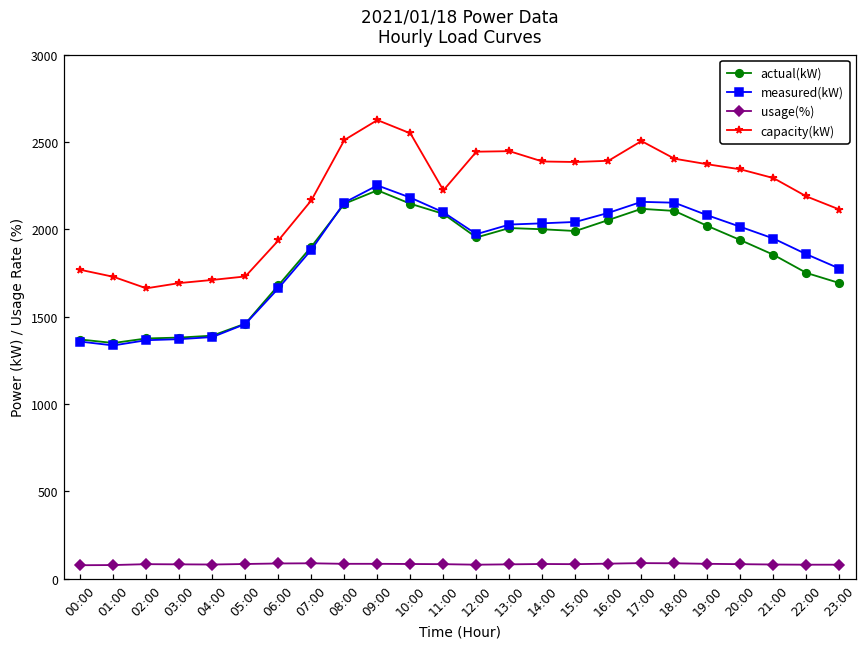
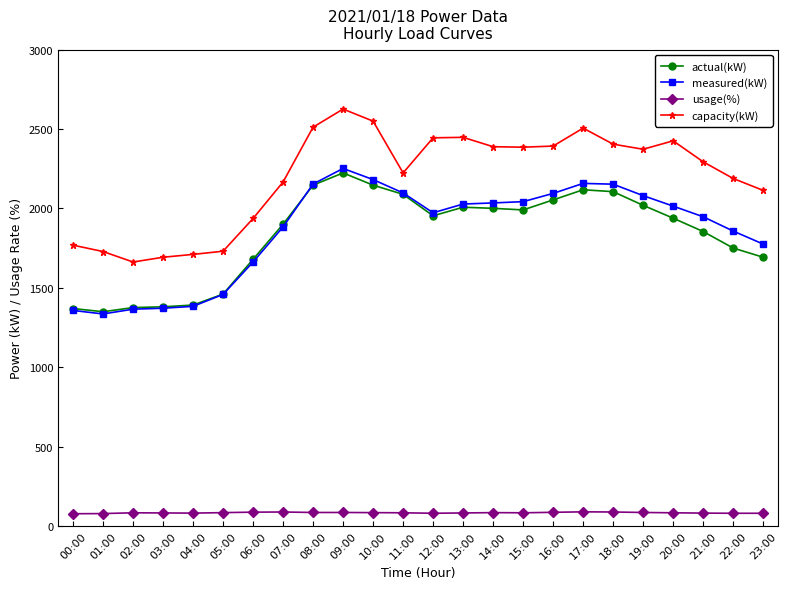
  {
    "actual(kW)": {
      "06:00": 1680,
      "07:00": 1900,
      "09:00": 2220,
      "10:00": 2150,
      "12:00": 1950,
      "13:00": 2010,
      "14:00": 2000,
      "15:00": 1990,
      "16:00": 2050,
      "17:00": 2120,
      "18:00": 2110,
      "19:00": 2020,
      "20:00": 1940,
      "21:00": 1850,
      "22:00": 1750,
      "23:00": 1690
    },
    "measured(kW)": {
      "06:00": 1660,
      "07:00": 1880,
      "09:00": 2250,
      "10:00": 2180,
      "12:00": 1970,
      "13:00": 2030,
      "14:00": 2030,
      "15:00": 2040,
      "16:00": 2090,
      "17:00": 2160,
      "18:00": 2150,
      "19:00": 2080,
      "20:00": 2010,
      "21:00": 1950,
      "22:00": 1860,
      "23:00": 1780
    },
    "usage(%)": {
      "00:00": 80,
      "01:00": 80,
      "02:00": 80,
      "03:00": 80,
      "04:00": 80,
      "05:00": 80,
      "06:00": 90,
      "07:00": 90,
      "08:00": 90,
      "09:00": 90,
      "10:00": 80,
      "11:00": 80,
      "12:00": 80,
      "13:00": 80,
      "14:00": 80,
      "15:00": 80,
      "16:00": 90,
      "17:00": 90,
      "18:00": 90,
      "19:00": 90,
      "20:00": 80,
      "21:00": 80,
      "22:00": 80,
      "23:00": 80
    },
    "capacity(kW)": {
      "00:00": 1770,
      "01:00": 1730,
      "02:00": 1660,
      "03:00": 1690,
      "04:00": 1710,
      "05:00": 1730,
      "06:00": 1940,
      "07:00": 2170,
      "08:00": 2510,
      "09:00": 2630,
      "10:00": 2550,
      "11:00": 2220,
      "12:00": 2440,
      "13:00": 2450,
      "14:00": 2390,
      "15:00": 2390,
      "16:00": 2390,
      "17:00": 2510,
      "18:00": 2400,
      "19:00": 2370,
-     "20:00": 2340,
+     "20:00": 2430,
      "21:00": 2290,
      "22:00": 2190,
      "23:00": 2110
    }
  }
